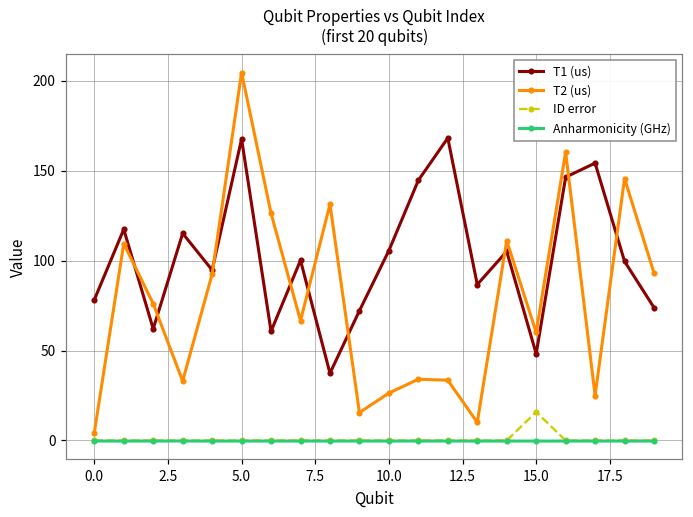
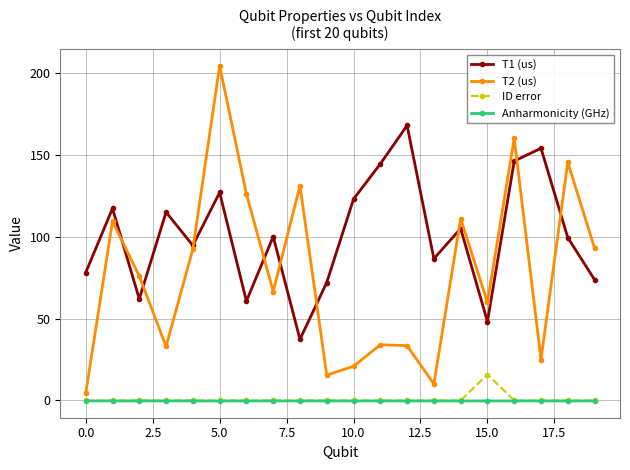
  {
    "T1 (us)": {
      "0.0": 78,
-     "5.0": 168,
-     "10.0": 106,
+     "5.0": 127,
+     "10.0": 123,
      "15.0": 48
    },
    "T2 (us)": {
      "0.0": 4,
      "5.0": 205,
-     "10.0": 26,
+     "10.0": 21,
      "15.0": 60
    },
    "ID error": {
      "15.0": 16
    },
    "Anharmonicity (GHz)": {
      "15.0": 0
    }
  }
